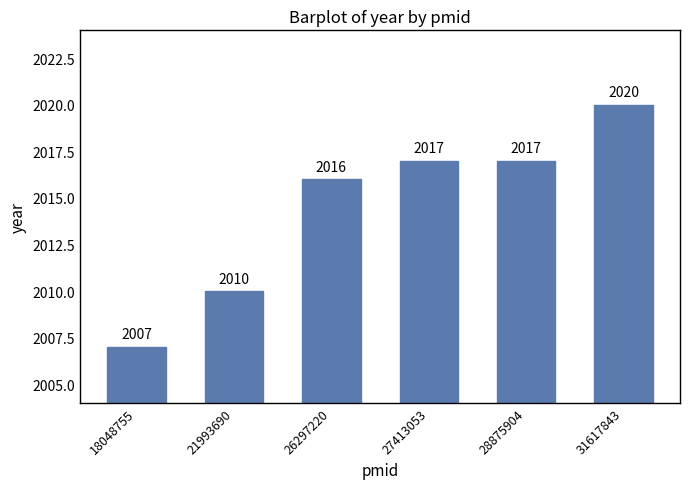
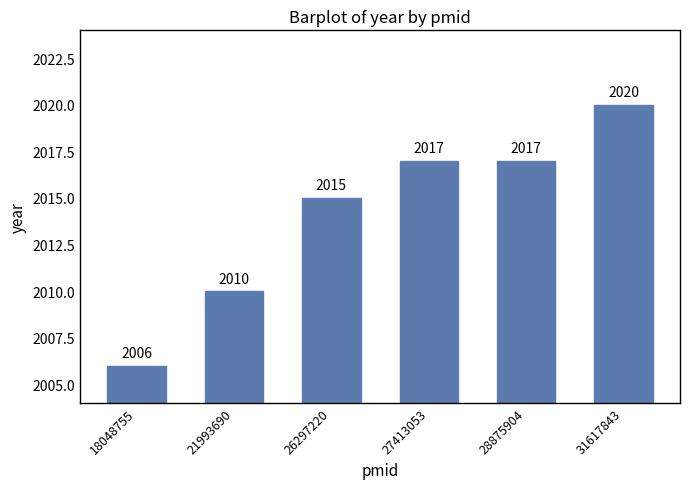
  {
-   "18048755": 2007,
+   "18048755": 2006,
    "21993690": 2010,
-   "26297220": 2016,
+   "26297220": 2015,
    "27413053": 2017,
    "28875904": 2017,
    "31617843": 2020
  }
